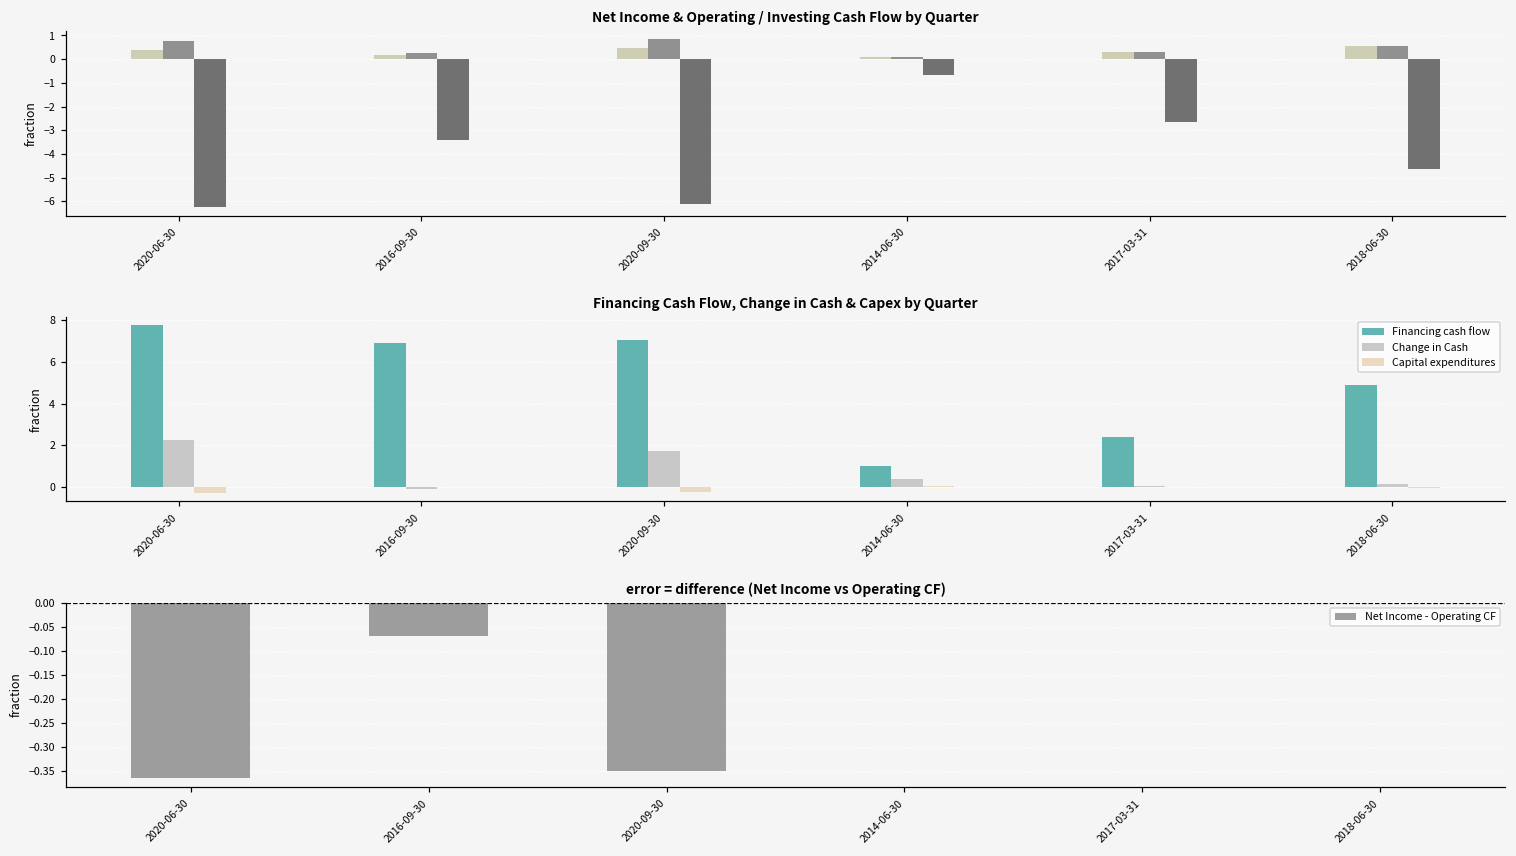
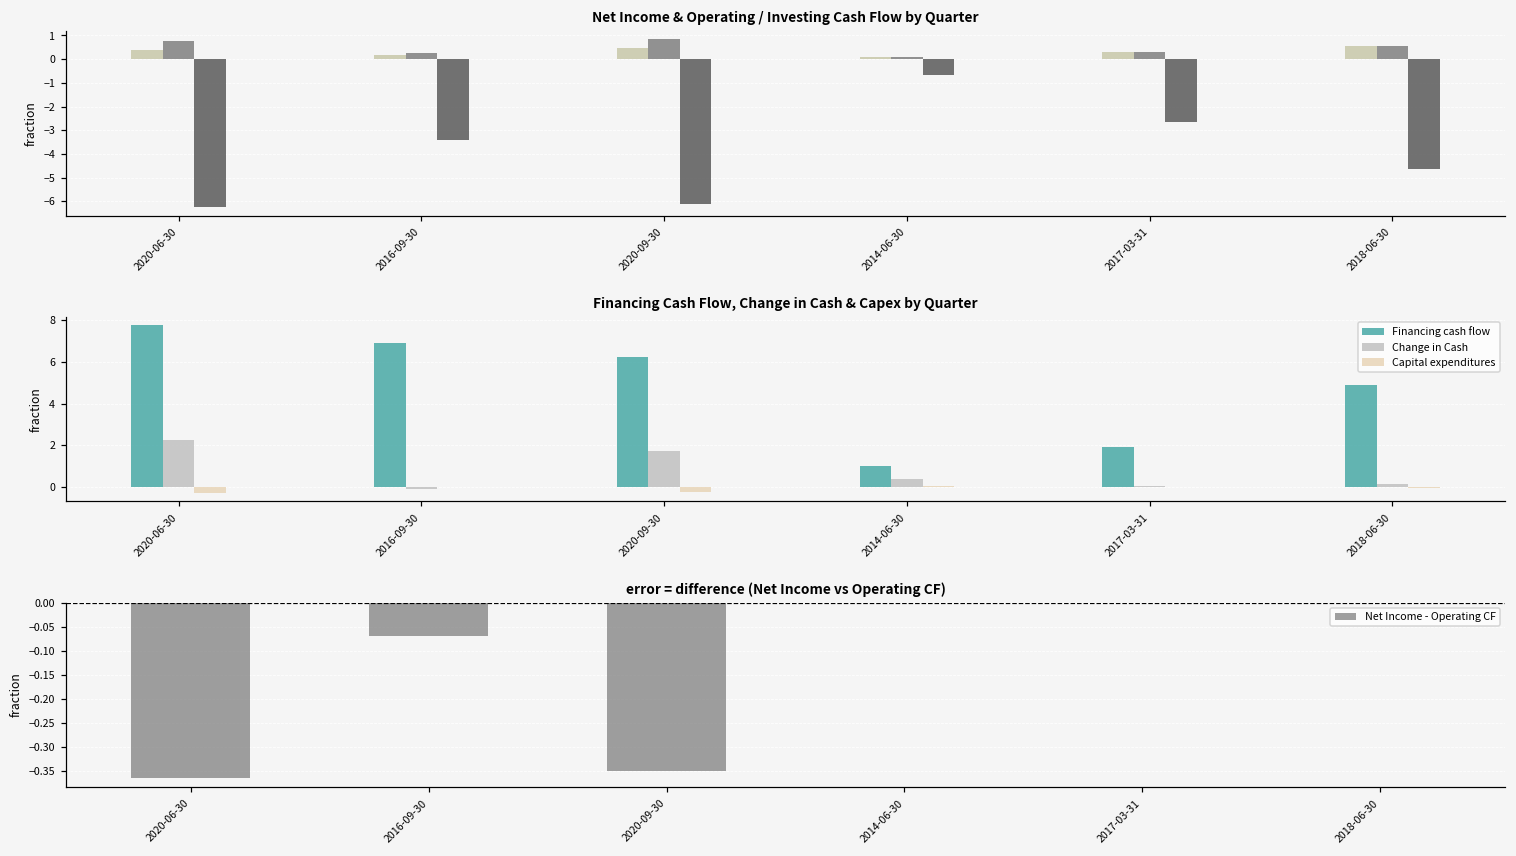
  {
    "Financing Cash Flow, Change in Cash & Capex by Quarter": {
      "Financing cash flow": {
        "2020-06-30": 7.8,
        "2016-09-30": 6.9,
-       "2020-09-30": 7.0,
+       "2020-09-30": 6.3,
        "2014-06-30": 1.0,
-       "2017-03-31": 2.4,
+       "2017-03-31": 1.9,
        "2018-06-30": 4.9
      }
    },
    "error = difference (Net Income vs Operating CF)": {
      "2020-06-30": -0.36,
      "2016-09-30": -0.07,
      "2020-09-30": -0.35,
      "2014-06-30": 0.00,
      "2017-03-31": 0.00,
      "2018-06-30": 0.00
    }
  }
